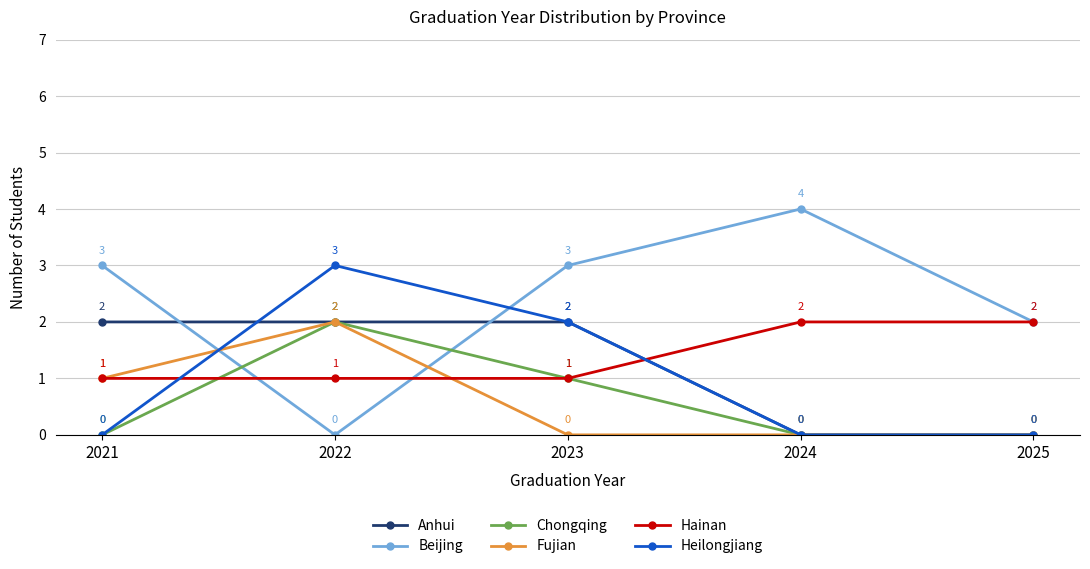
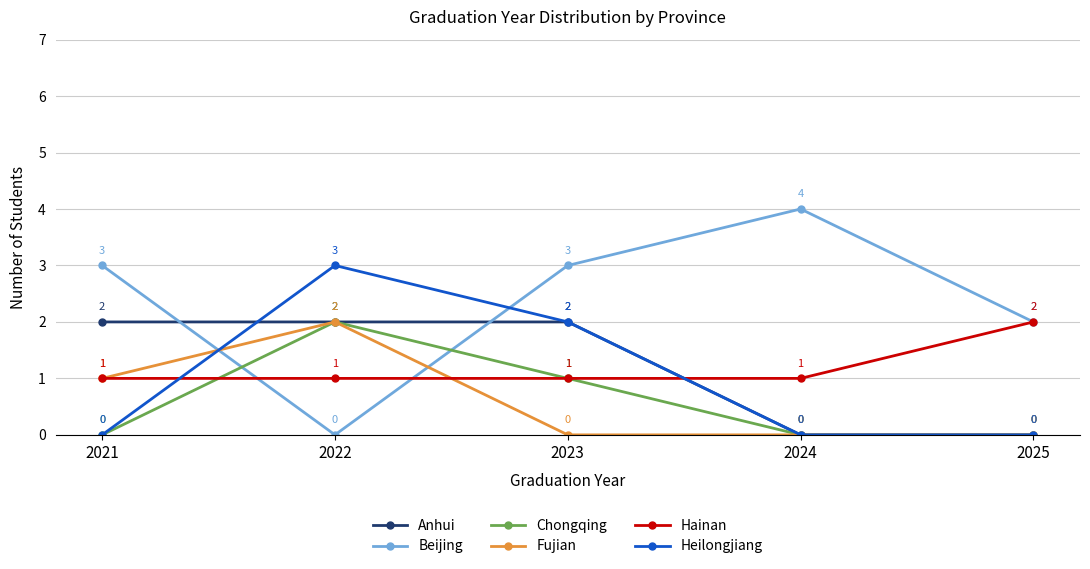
  {
    "Anhui": {
      "2021": 2
    },
    "Beijing": {
      "2021": 3,
      "2022": 0,
      "2023": 3,
      "2024": 4
    },
    "Fujian": {
      "2023": 0
    },
    "Hainan": {
      "2022": 1,
-     "2024": 2
+     "2024": 1
    },
    "Heilongjiang": {
      "2022": 3
    }
  }
